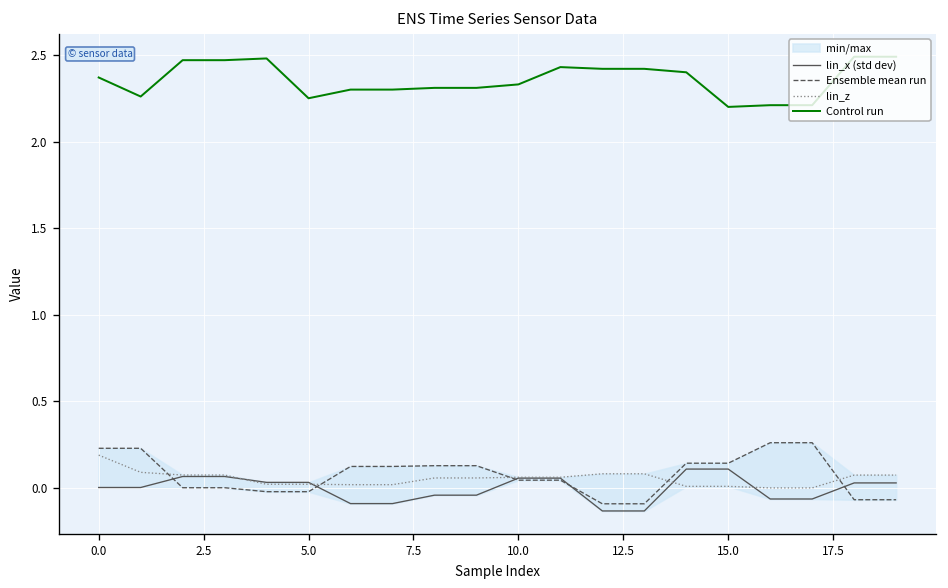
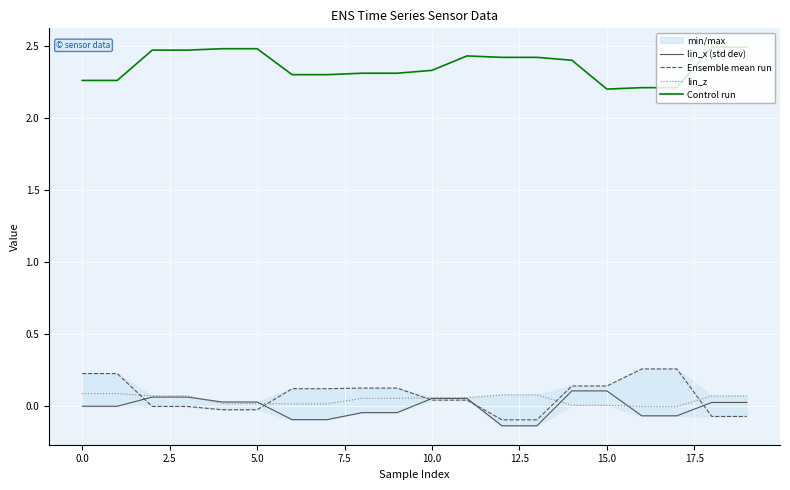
  {
    "lin_z": {
-     "0.0": 0.19,
+     "0.0": 0.09,
      "15.0": 0.01
    },
    "Control run": {
-     "0.0": 2.37,
-     "5.0": 2.25,
+     "0.0": 2.26,
+     "5.0": 2.48,
      "10.0": 2.33,
      "15.0": 2.20
    }
  }
